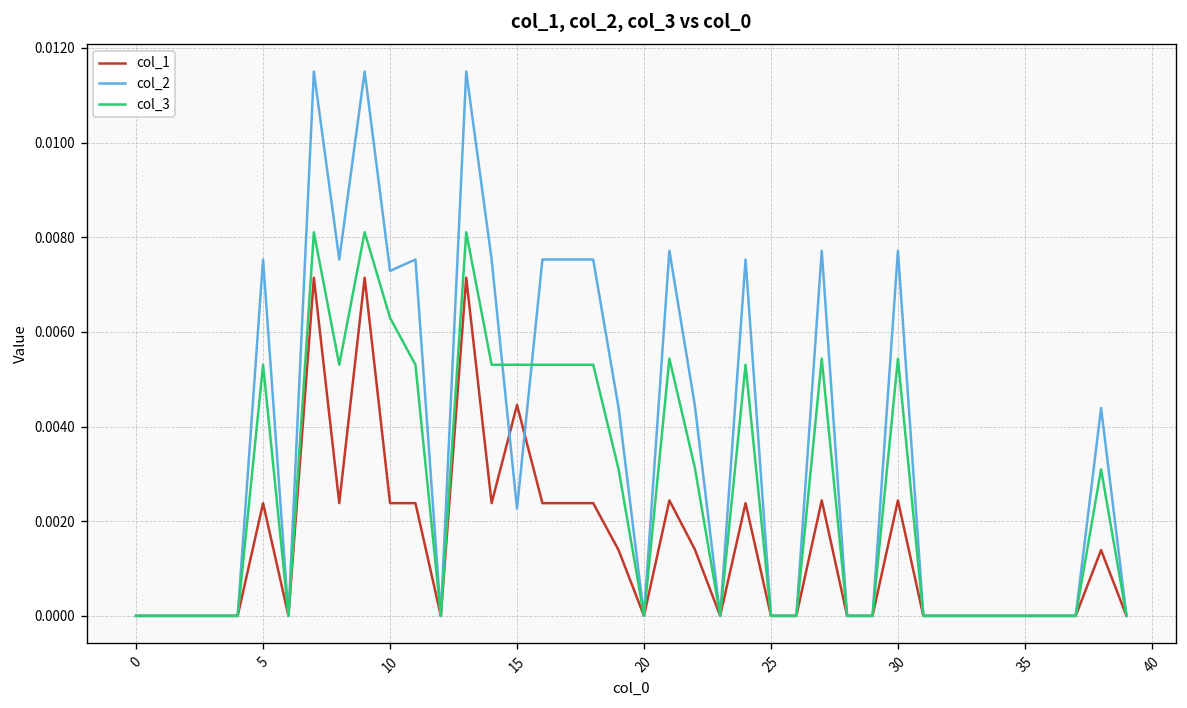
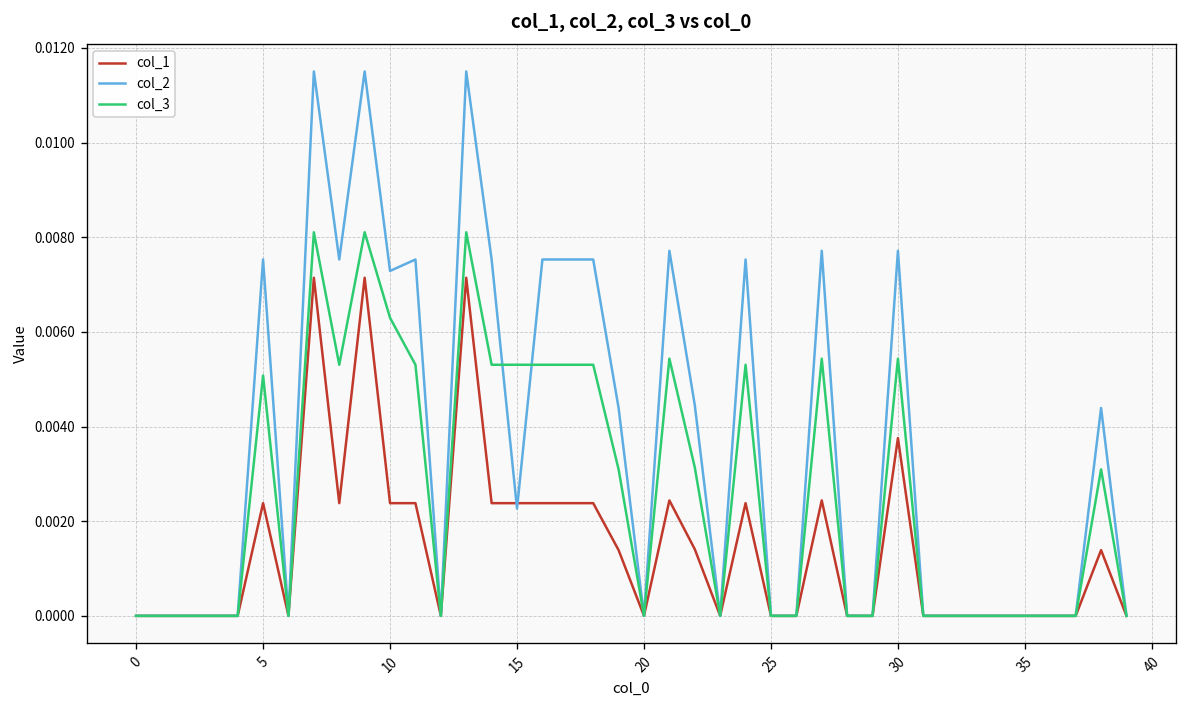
  {
    "col_1": {
      "5": 0.0024,
      "10": 0.0024,
-     "15": 0.0045,
-     "30": 0.0024
+     "15": 0.0024,
+     "30": 0.0038
    },
    "col_2": {
      "5": 0.0075,
      "10": 0.0073,
      "15": 0.0023,
      "30": 0.0077
    },
    "col_3": {
-     "5": 0.0053,
+     "5": 0.0051,
      "10": 0.0063,
      "15": 0.0053,
      "30": 0.0054
    }
  }
